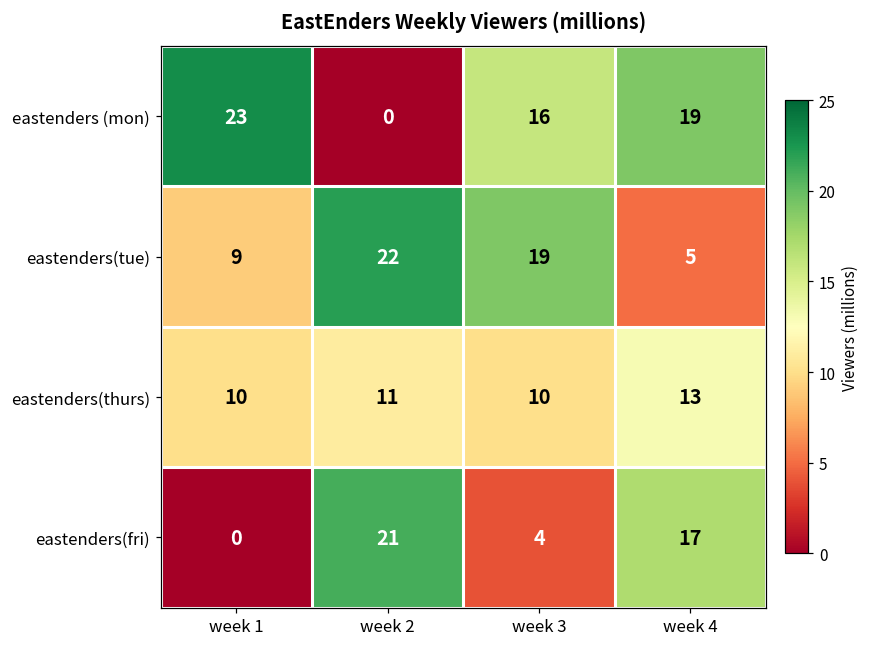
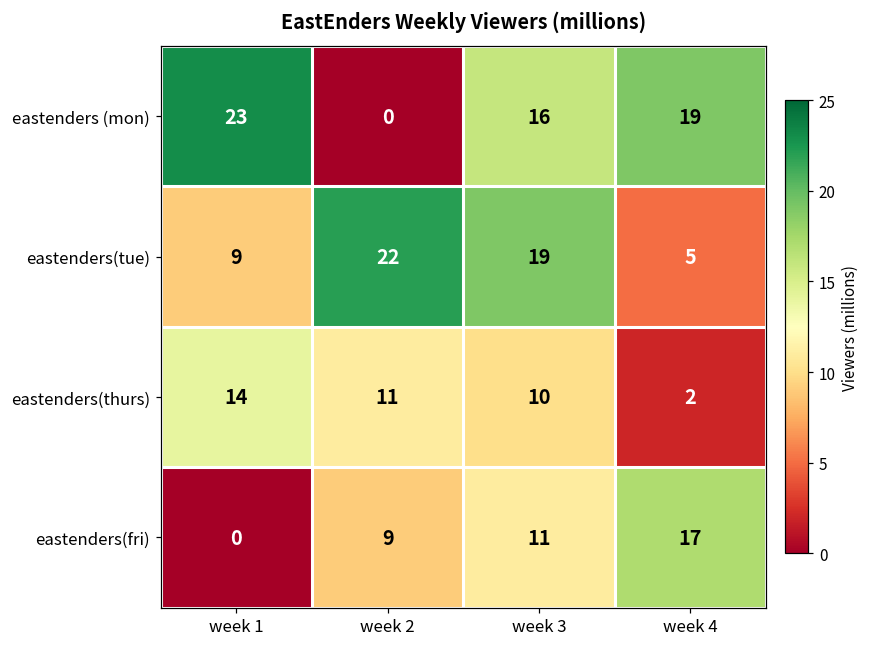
  {
    "eastenders (mon)": {
      "week 1": 23,
      "week 2": 0,
      "week 3": 16,
      "week 4": 19
    },
    "eastenders(tue)": {
      "week 1": 9,
      "week 2": 22,
      "week 3": 19,
      "week 4": 5
    },
    "eastenders(thurs)": {
-     "week 1": 10,
+     "week 1": 14,
      "week 2": 11,
      "week 3": 10,
-     "week 4": 13
+     "week 4": 2
    },
    "eastenders(fri)": {
      "week 1": 0,
-     "week 2": 21,
-     "week 3": 4,
+     "week 2": 9,
+     "week 3": 11,
      "week 4": 17
    }
  }
